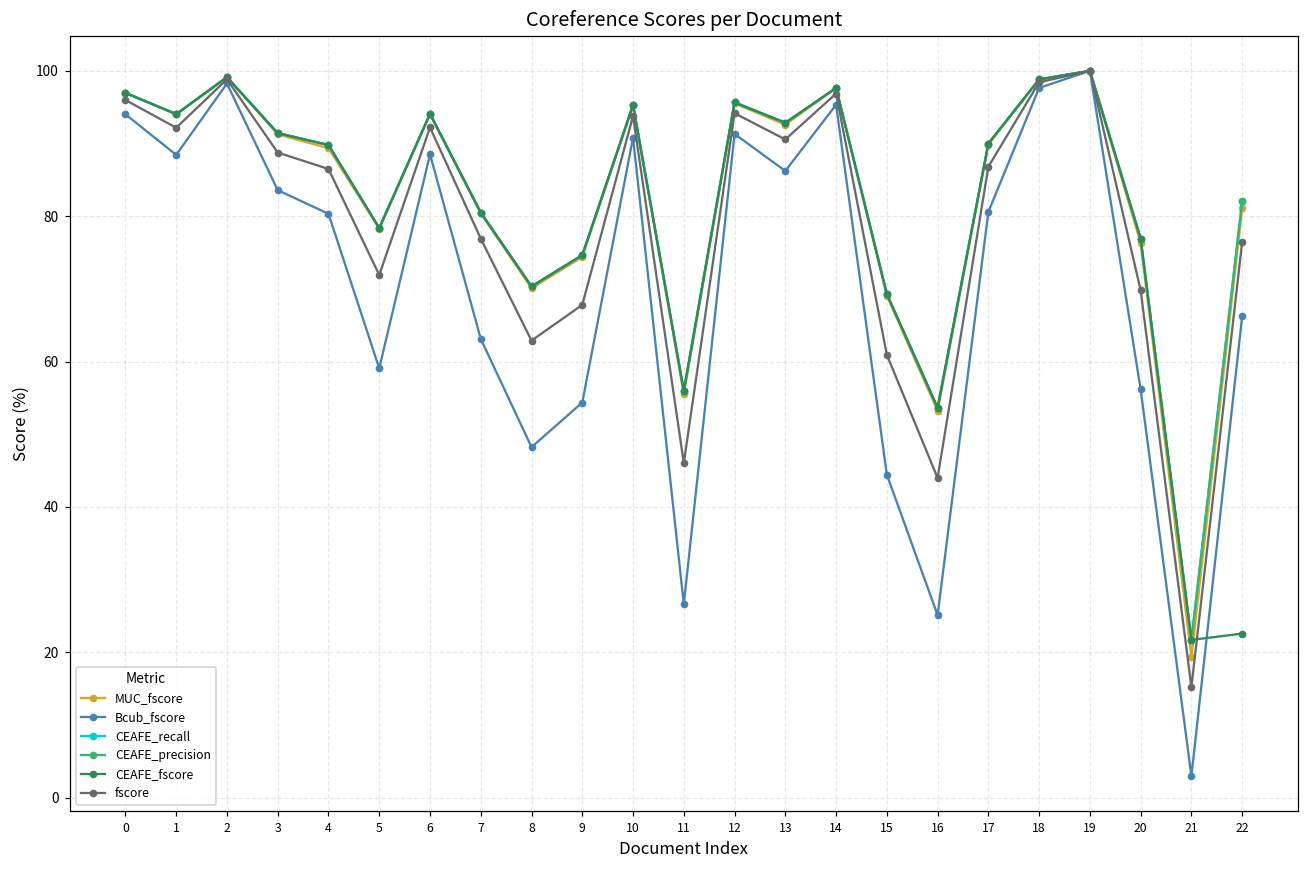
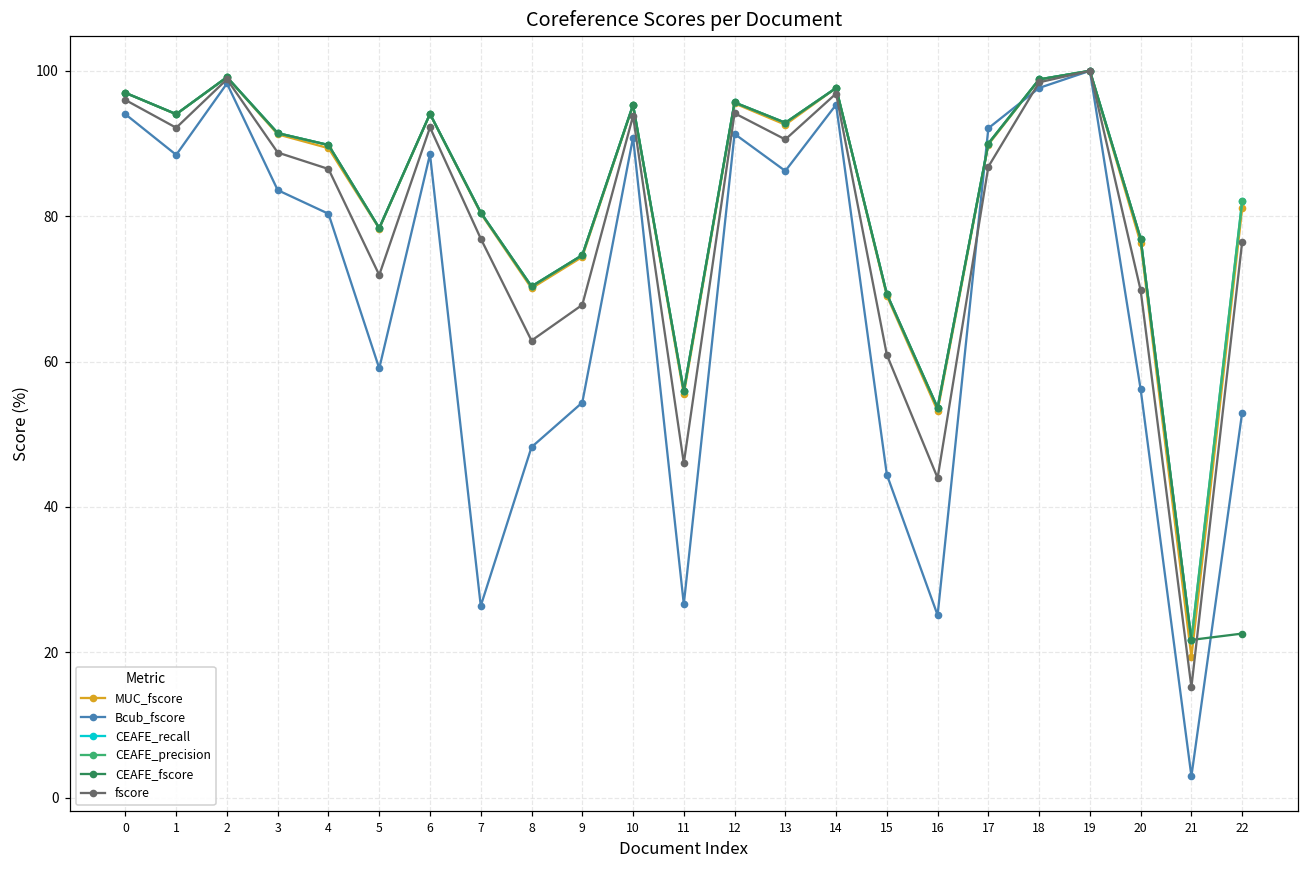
  {
    "MUC_fscore": {
      "4": 89,
      "11": 55,
      "16": 53,
      "20": 76,
      "21": 19,
      "22": 81
    },
    "Bcub_fscore": {
      "0": 94,
      "1": 88,
      "2": 98,
      "3": 84,
      "4": 80,
      "5": 59,
      "6": 89,
-     "7": 63,
+     "7": 26,
      "8": 48,
      "9": 54,
      "10": 91,
      "11": 27,
      "12": 91,
      "13": 86,
      "14": 95,
      "15": 44,
      "16": 25,
-     "17": 81,
+     "17": 92,
      "18": 98,
      "20": 56,
      "21": 3,
-     "22": 66
+     "22": 53
    },
    "fscore": {
      "0": 96,
      "1": 92,
      "3": 89,
      "4": 86,
      "5": 72,
      "6": 92,
      "7": 77,
      "8": 63,
      "9": 68,
      "10": 94,
      "11": 46,
      "12": 94,
      "13": 91,
      "14": 97,
      "15": 61,
      "16": 44,
      "17": 87,
      "20": 70,
      "21": 15,
      "22": 76
    }
  }
